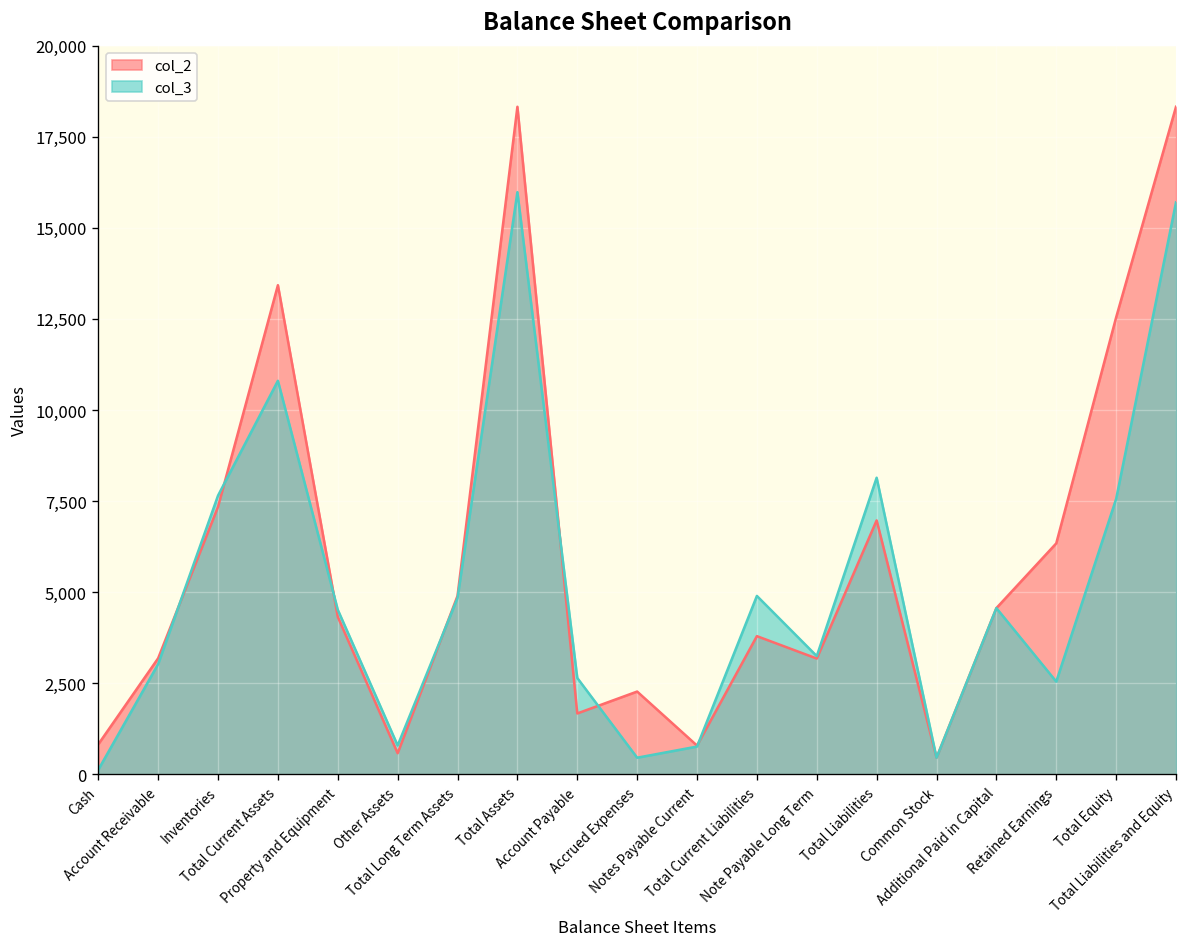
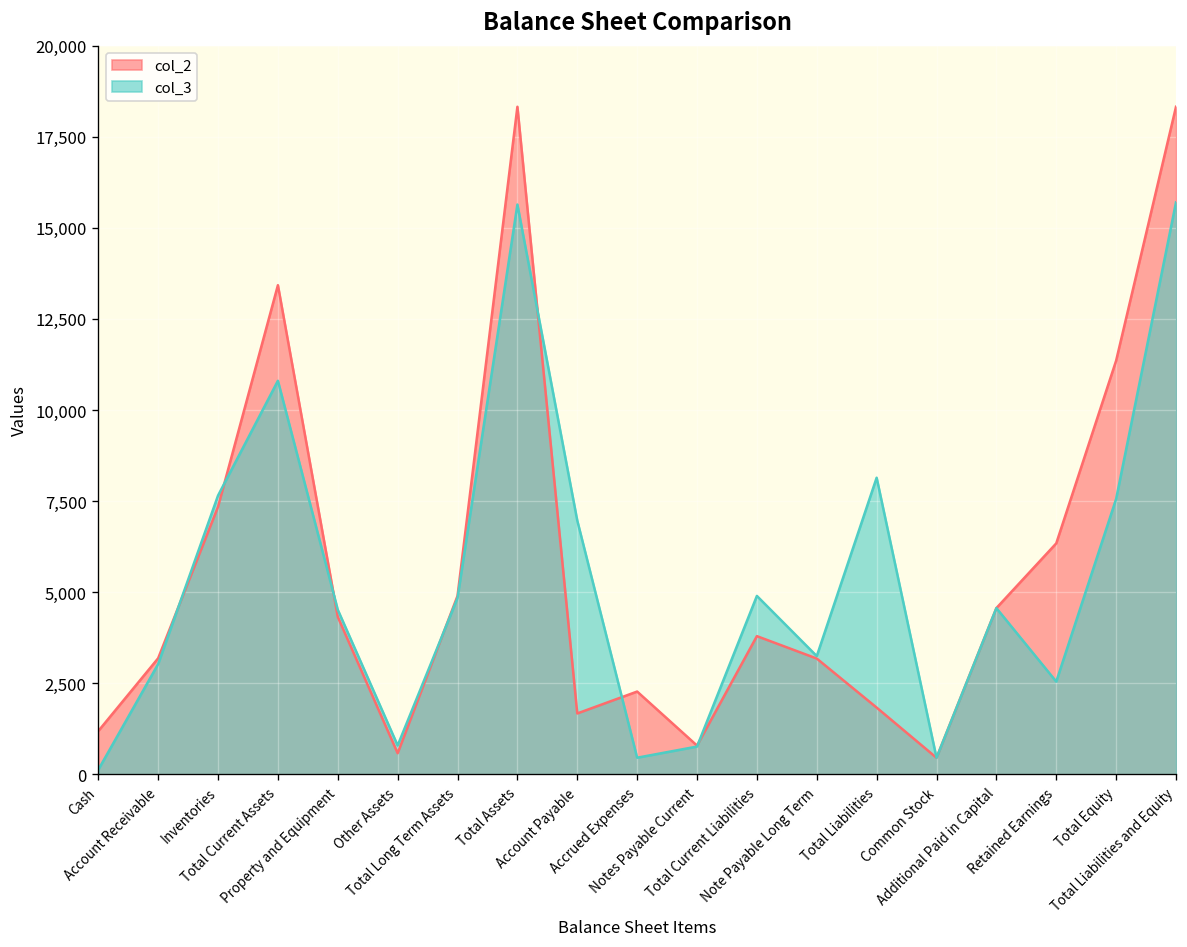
  {
    "col_2": {
-     "Cash": "800",
+     "Cash": "1,200",
      "Account Receivable": "3,200",
      "Inventories": "7,300",
      "Total Current Assets": "13,400",
      "Property and Equipment": "4,300",
      "Other Assets": "600",
      "Total Assets": "18,300",
      "Account Payable": "1,700",
      "Accrued Expenses": "2,300",
      "Total Current Liabilities": "3,800",
-     "Total Liabilities": "7,000",
+     "Total Liabilities": "1,800",
      "Retained Earnings": "6,300",
-     "Total Equity": "12,500",
+     "Total Equity": "11,400",
      "Total Liabilities and Equity": "18,300"
    },
    "col_3": {
      "Cash": "100",
      "Account Receivable": "3,000",
      "Inventories": "7,700",
      "Total Current Assets": "10,800",
      "Property and Equipment": "4,500",
      "Other Assets": "800",
-     "Total Assets": "16,000",
-     "Account Payable": "2,600",
+     "Total Assets": "15,600",
+     "Account Payable": "7,000",
      "Accrued Expenses": "500",
      "Total Current Liabilities": "4,900",
      "Total Liabilities": "8,100",
      "Retained Earnings": "2,500",
      "Total Equity": "7,600",
      "Total Liabilities and Equity": "15,700"
    }
  }
